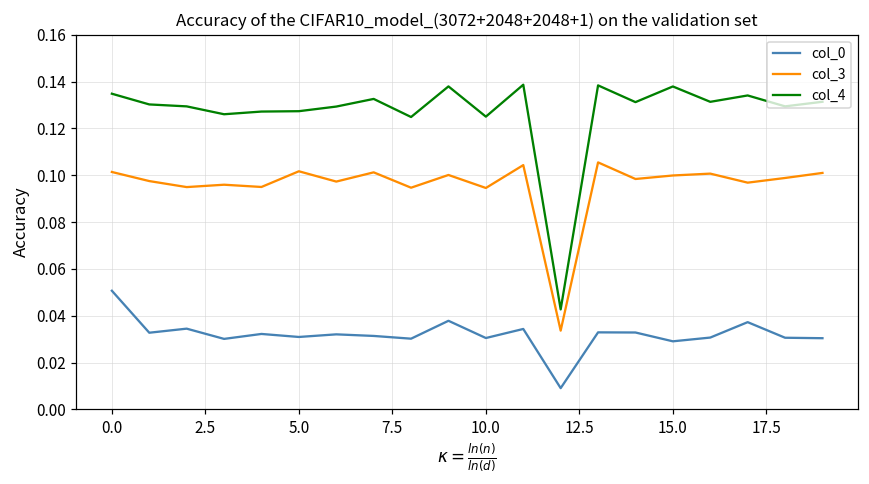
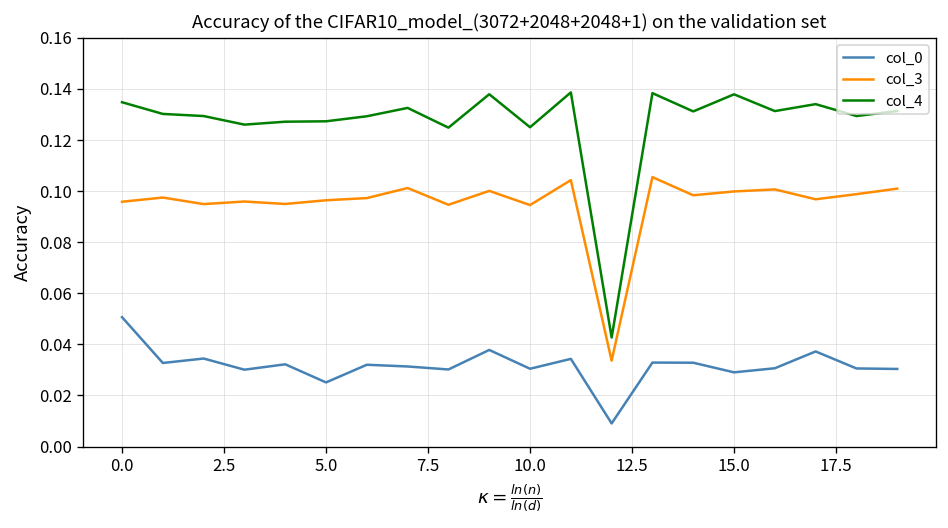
  {
    "col_0": {
      "0.0": 0.051,
-     "5.0": 0.031,
+     "5.0": 0.025,
      "10.0": 0.030,
      "15.0": 0.029
    },
    "col_3": {
-     "0.0": 0.101,
-     "5.0": 0.102,
+     "0.0": 0.096,
+     "5.0": 0.096,
      "10.0": 0.095,
      "15.0": 0.100
    },
    "col_4": {
      "0.0": 0.135,
      "5.0": 0.127,
      "10.0": 0.125,
      "15.0": 0.138
    }
  }
